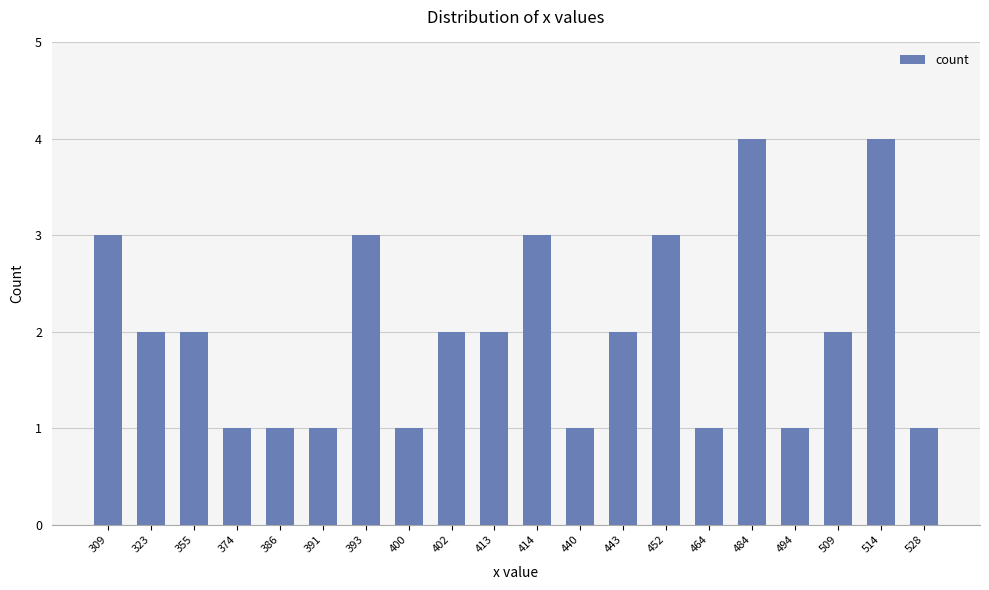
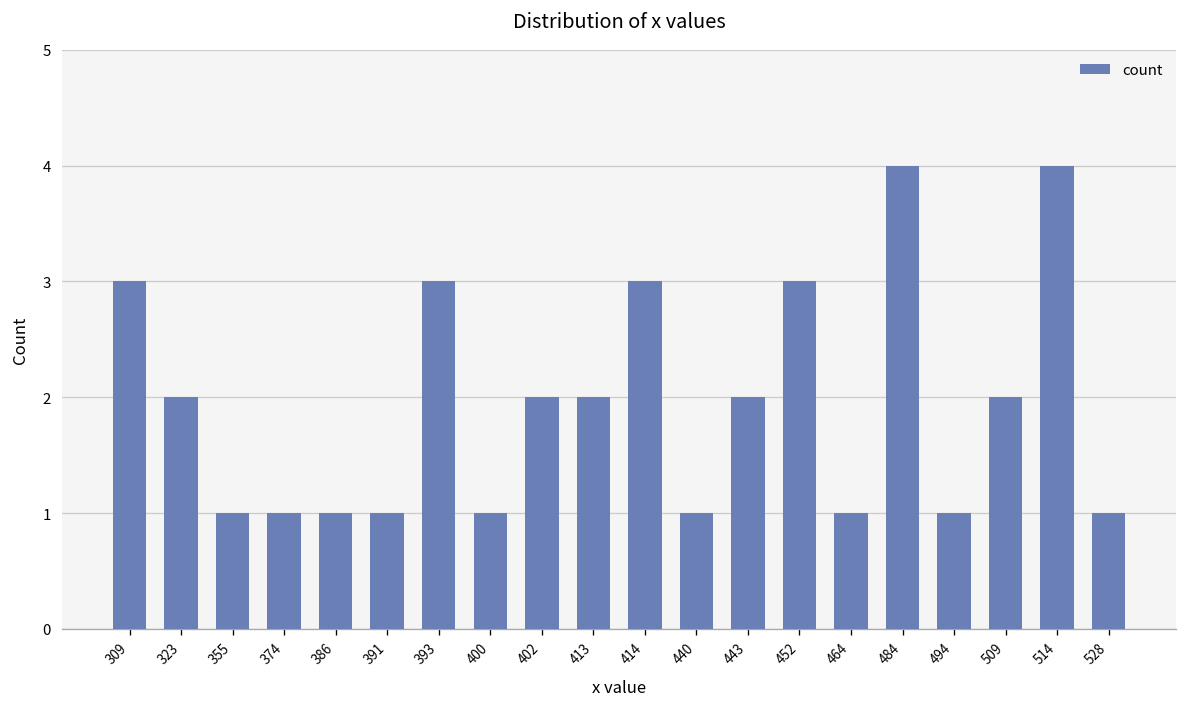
  {
    "309": 3,
    "323": 2,
-   "355": 2,
+   "355": 1,
    "374": 1,
    "386": 1,
    "391": 1,
    "393": 3,
    "400": 1,
    "402": 2,
    "413": 2,
    "414": 3,
    "440": 1,
    "443": 2,
    "452": 3,
    "464": 1,
    "484": 4,
    "494": 1,
    "509": 2,
    "514": 4,
    "528": 1
  }
